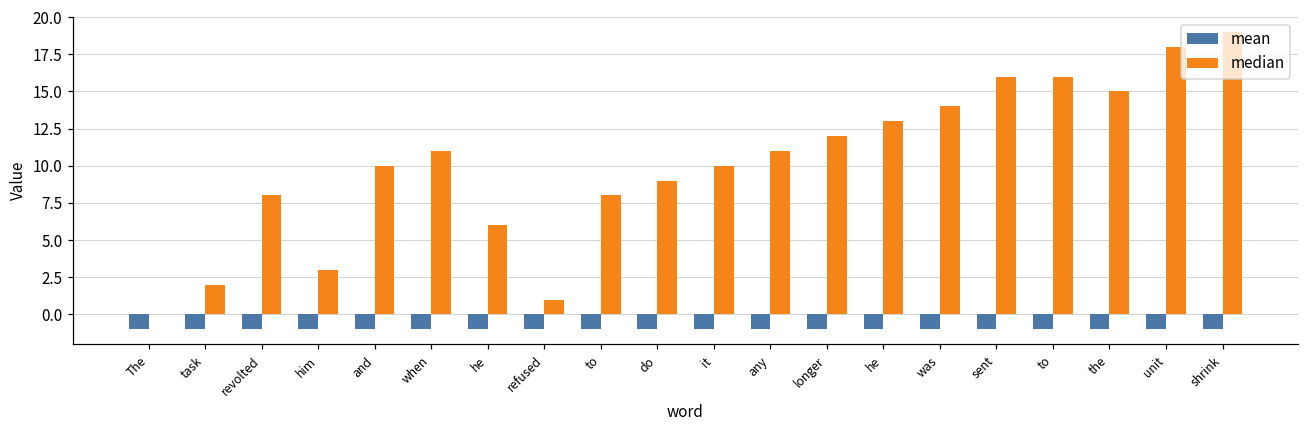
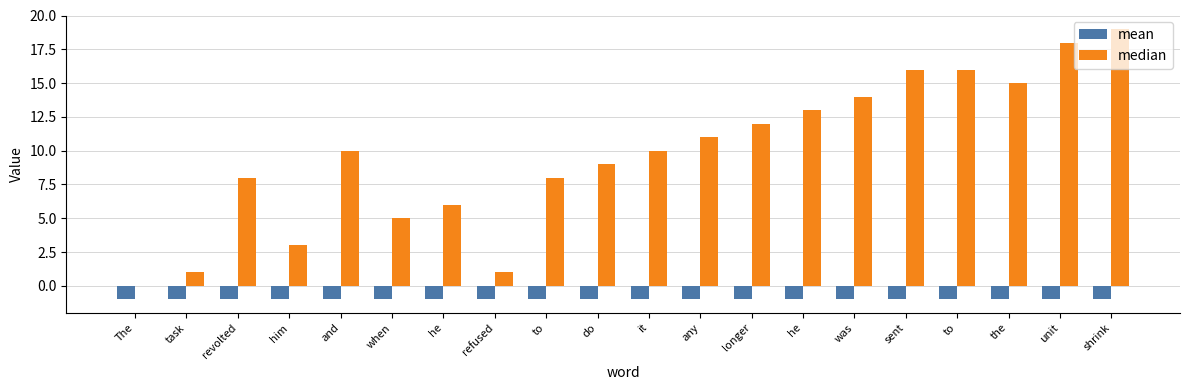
  {
    "mean": {
      "The": -1,
      "task": -1,
      "revolted": -1,
      "him": -1,
      "and": -1,
      "when": -1,
      "refused": -1,
      "do": -1,
      "it": -1,
      "any": -1,
      "longer": -1,
      "was": -1,
      "sent": -1,
      "the": -1,
      "unit": -1,
      "shrink": -1
    },
    "median": {
      "The": 0,
-     "task": 2,
+     "task": 1,
      "revolted": 8,
      "him": 3,
      "and": 10,
-     "when": 11,
+     "when": 5,
      "refused": 1,
      "do": 9,
      "it": 10,
      "any": 11,
      "longer": 12,
      "was": 14,
      "sent": 16,
      "the": 15,
      "unit": 18
    }
  }
